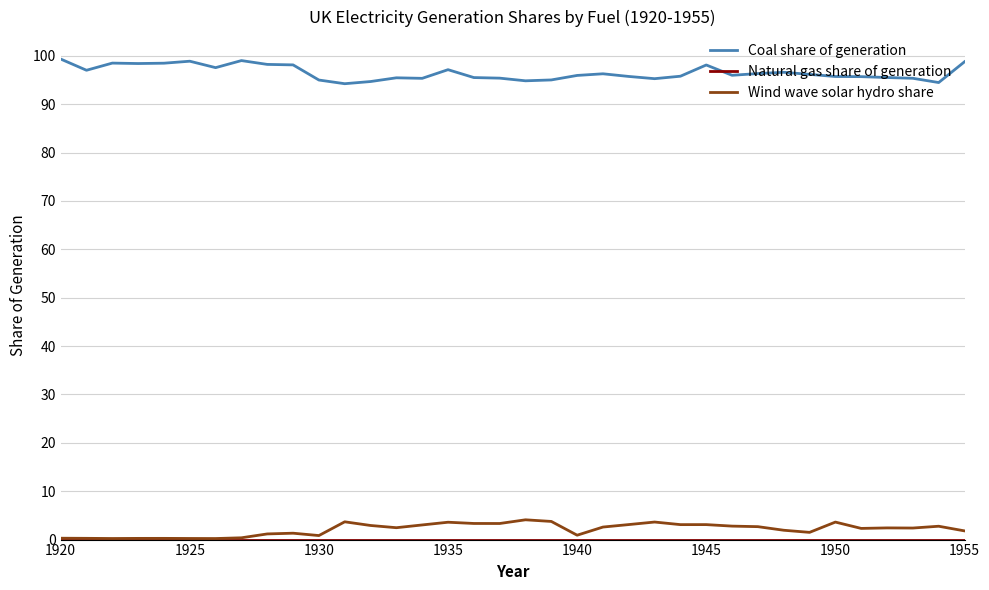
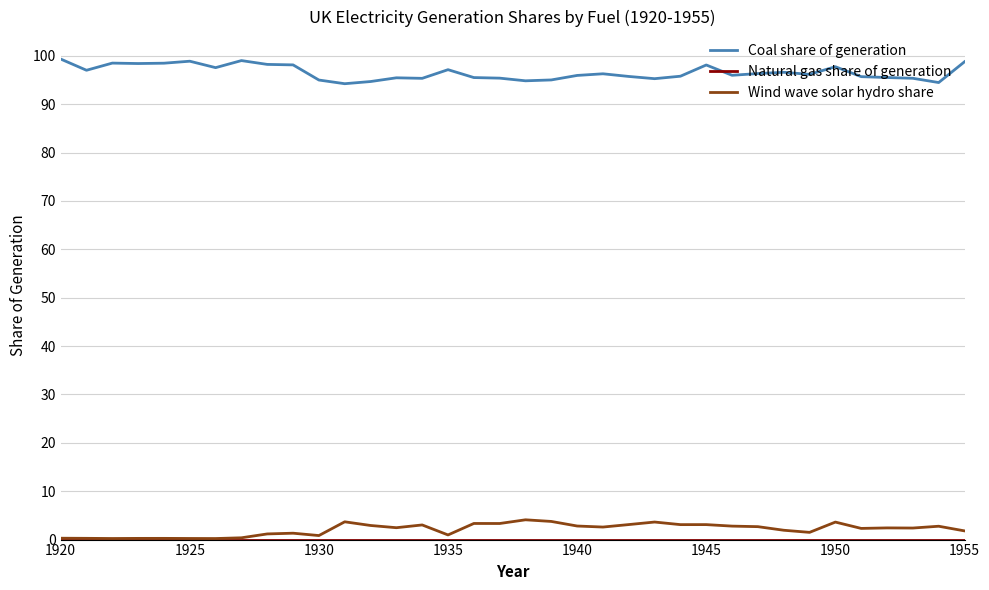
  {
    "Coal share of generation": {
      "1920": 99,
      "1925": 99,
      "1930": 95,
      "1935": 97,
      "1940": 96,
      "1945": 98,
-     "1950": 96,
+     "1950": 98,
      "1955": 99
    },
    "Natural gas share of generation": {
      "1930": 0,
      "1935": 0,
      "1940": 0,
      "1945": 0,
      "1950": 0,
      "1955": 0
    },
    "Wind wave solar hydro share": {
      "1930": 1,
-     "1935": 4,
-     "1940": 1,
+     "1935": 1,
+     "1940": 3,
      "1945": 3,
      "1950": 4,
      "1955": 2
    }
  }
